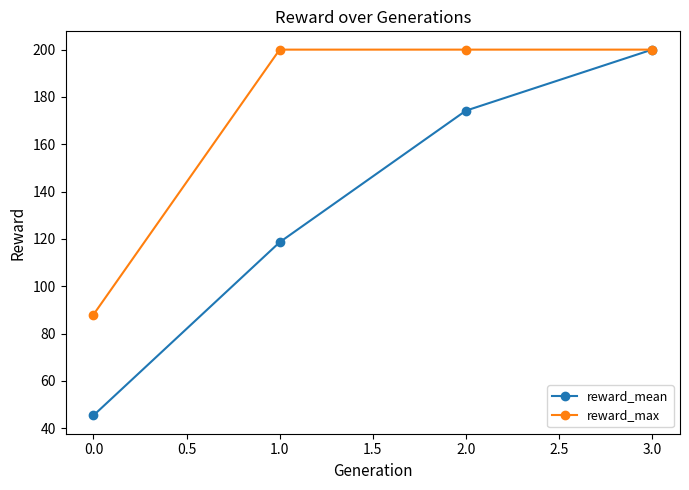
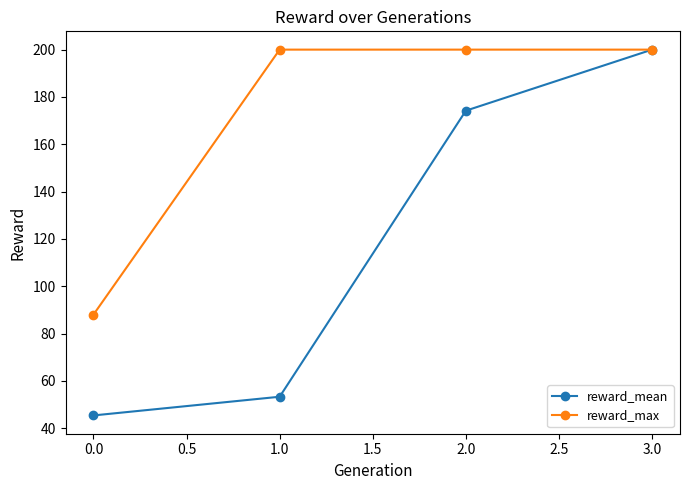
  {
    "reward_mean": {
      "0.0": 45,
-     "1.0": 119,
+     "1.0": 53,
      "2.0": 174
    },
    "reward_max": {
      "0.0": 88,
      "1.0": 200,
      "2.0": 200
    }
  }
